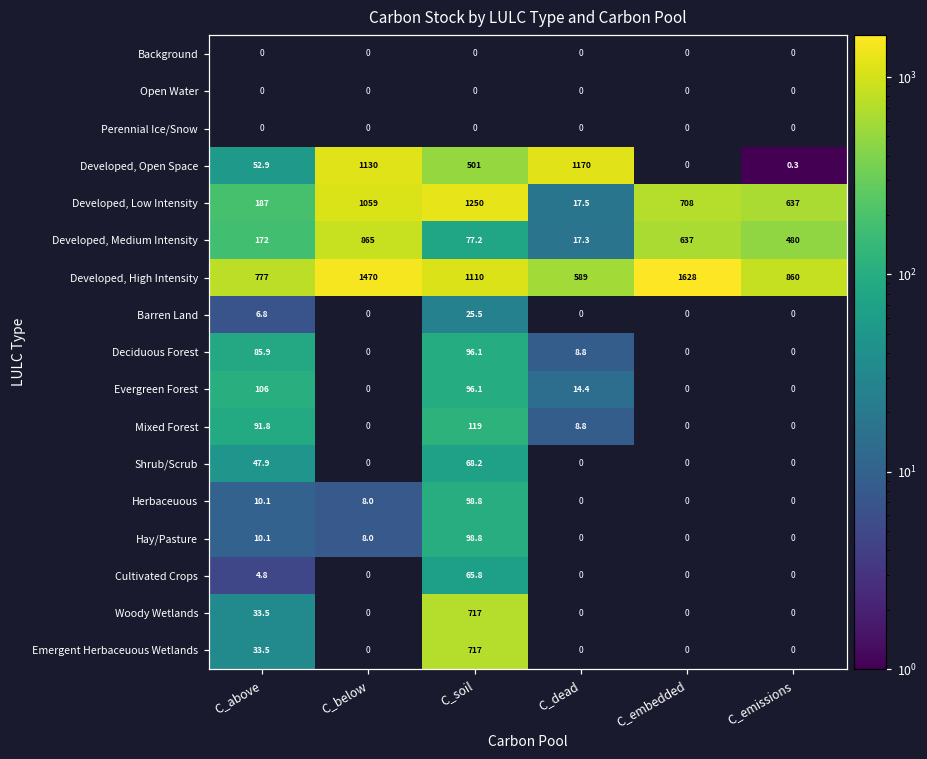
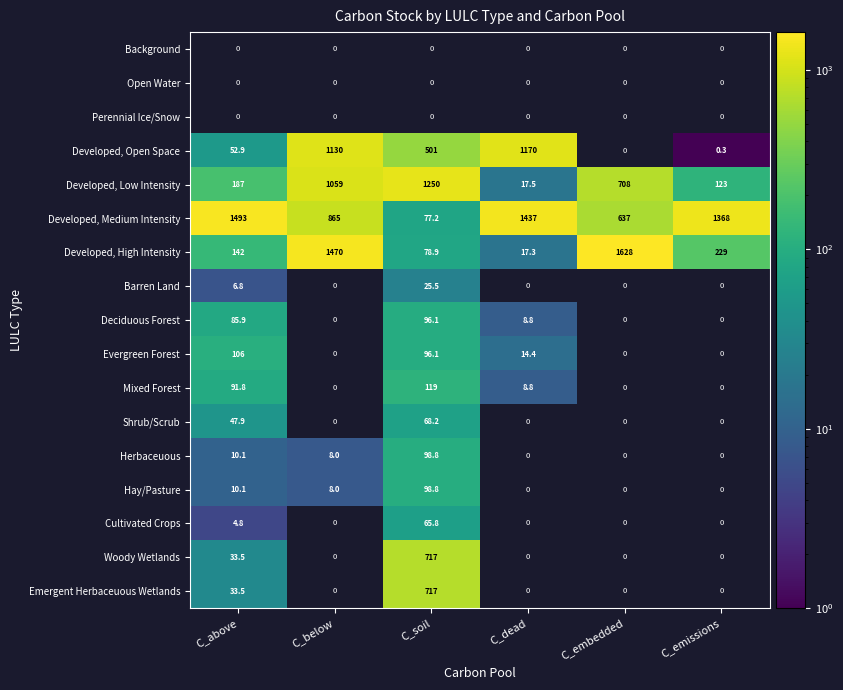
  {
    "Developed, Open Space": {
      "C_above": 52.9,
      "C_below": 1130,
      "C_soil": 501,
      "C_dead": 1170,
      "C_emissions": 0.3
    },
    "Developed, Low Intensity": {
      "C_above": 187,
      "C_below": 1059,
      "C_soil": 1250,
      "C_dead": 17.5,
      "C_embedded": 708,
-     "C_emissions": 637
+     "C_emissions": 123
    },
    "Developed, Medium Intensity": {
-     "C_above": 172,
+     "C_above": 1493,
      "C_below": 865,
      "C_soil": 77.2,
-     "C_dead": 17.3,
+     "C_dead": 1437,
      "C_embedded": 637,
-     "C_emissions": 480
+     "C_emissions": 1368
    },
    "Developed, High Intensity": {
-     "C_above": 777,
+     "C_above": 142,
      "C_below": 1470,
-     "C_soil": 1110,
-     "C_dead": 589,
+     "C_soil": 78.9,
+     "C_dead": 17.3,
      "C_embedded": 1628,
-     "C_emissions": 860
+     "C_emissions": 229
    },
    "Barren Land": {
      "C_above": 6.8,
      "C_soil": 25.5
    },
    "Deciduous Forest": {
      "C_above": 85.9,
      "C_soil": 96.1,
      "C_dead": 8.8
    },
    "Evergreen Forest": {
      "C_above": 106,
      "C_soil": 96.1,
      "C_dead": 14.4
    },
    "Mixed Forest": {
      "C_above": 91.8,
      "C_soil": 119,
      "C_dead": 8.8
    },
    "Shrub/Scrub": {
      "C_above": 47.9,
      "C_soil": 68.2
    },
    "Herbaceuous": {
      "C_above": 10.1,
      "C_below": 8.0,
      "C_soil": 98.8
    },
    "Hay/Pasture": {
      "C_above": 10.1,
      "C_below": 8.0,
      "C_soil": 98.8
    },
    "Cultivated Crops": {
      "C_above": 4.8,
      "C_soil": 65.8
    },
    "Woody Wetlands": {
      "C_above": 33.5,
      "C_soil": 717
    },
    "Emergent Herbaceuous Wetlands": {
      "C_above": 33.5,
      "C_soil": 717
    }
  }
